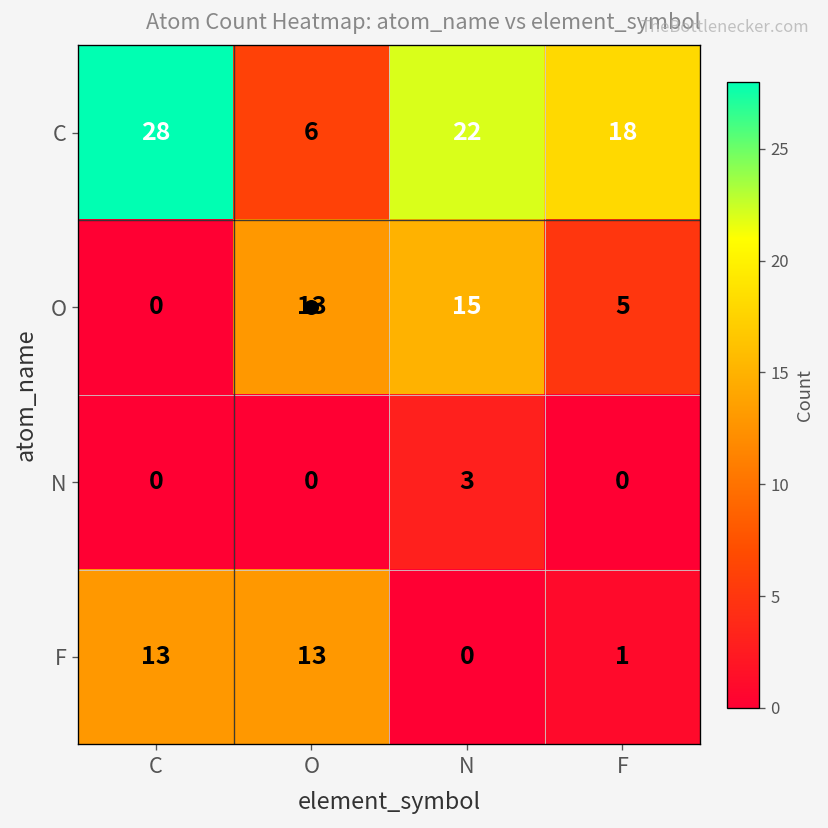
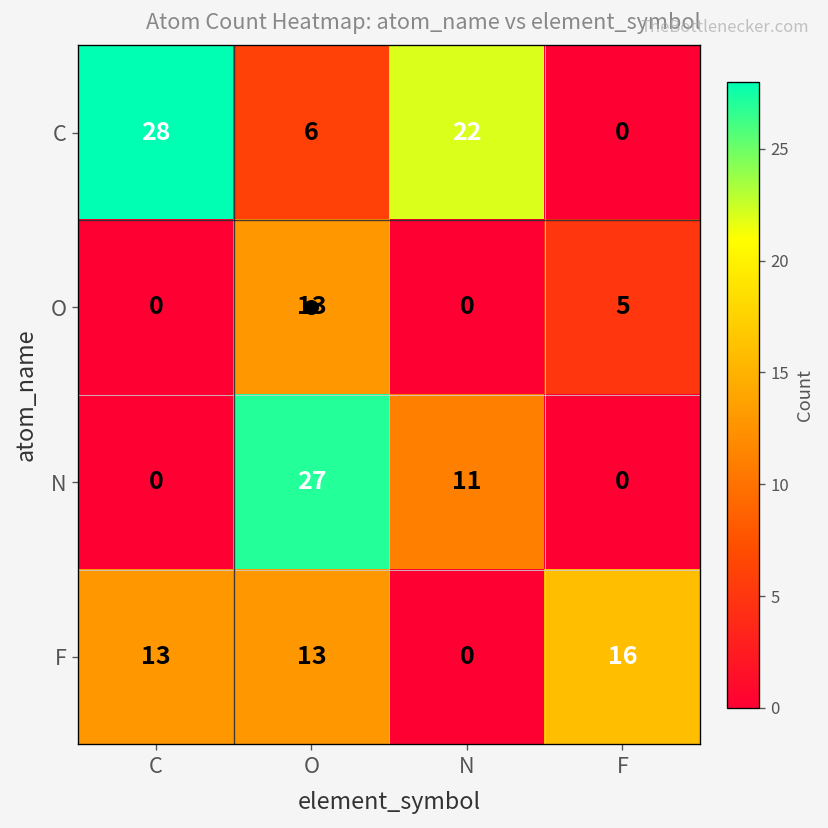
  {
    "C": {
      "C": 28,
      "O": 6,
      "N": 22,
-     "F": 18
+     "F": 0
    },
    "O": {
      "C": 0,
-     "N": 15,
+     "N": 0,
      "F": 5
    },
    "N": {
      "C": 0,
-     "O": 0,
-     "N": 3,
+     "O": 27,
+     "N": 11,
      "F": 0
    },
    "F": {
      "C": 13,
      "O": 13,
      "N": 0,
-     "F": 1
+     "F": 16
    }
  }
